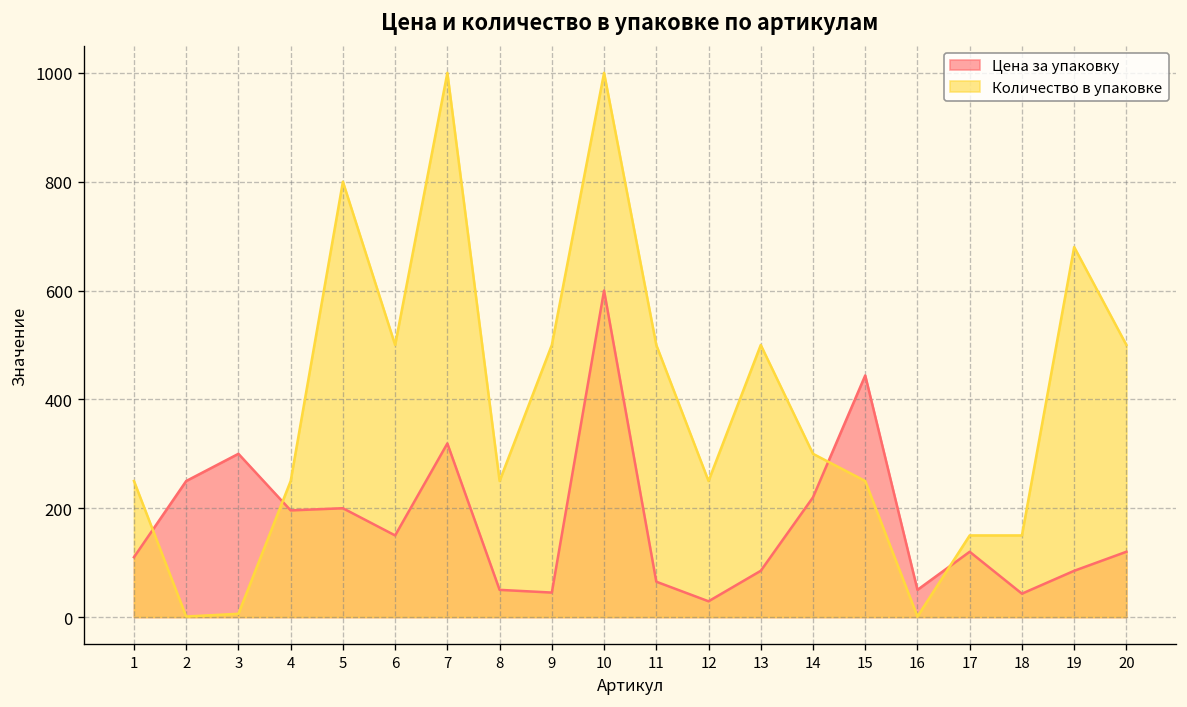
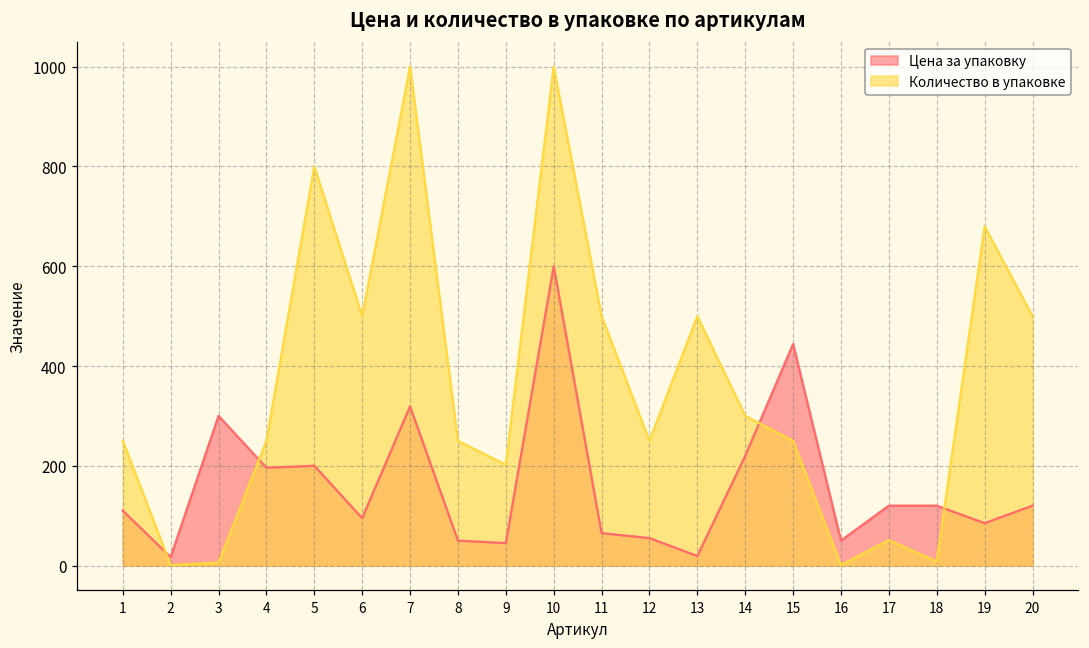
  {
    "Цена за упаковку": {
      "1": 110,
-     "2": 250,
+     "2": 20,
      "3": 300,
      "4": 200,
      "5": 200,
-     "6": 150,
+     "6": 100,
      "7": 320,
      "8": 50,
      "9": 50,
      "10": 600,
      "11": 70,
-     "12": 30,
-     "13": 90,
+     "12": 60,
+     "13": 20,
      "14": 220,
      "15": 440,
      "16": 50,
      "17": 120,
-     "18": 40,
+     "18": 120,
      "19": 90,
      "20": 120
    },
    "Количество в упаковке": {
      "1": 250,
      "2": 0,
      "3": 10,
      "4": 250,
      "5": 800,
      "6": 500,
      "7": 1000,
      "8": 250,
-     "9": 500,
+     "9": 200,
      "10": 1000,
      "11": 500,
      "12": 250,
      "13": 500,
      "14": 300,
      "15": 250,
      "16": 0,
-     "17": 150,
-     "18": 150,
+     "17": 50,
+     "18": 10,
      "19": 680,
      "20": 500
    }
  }
